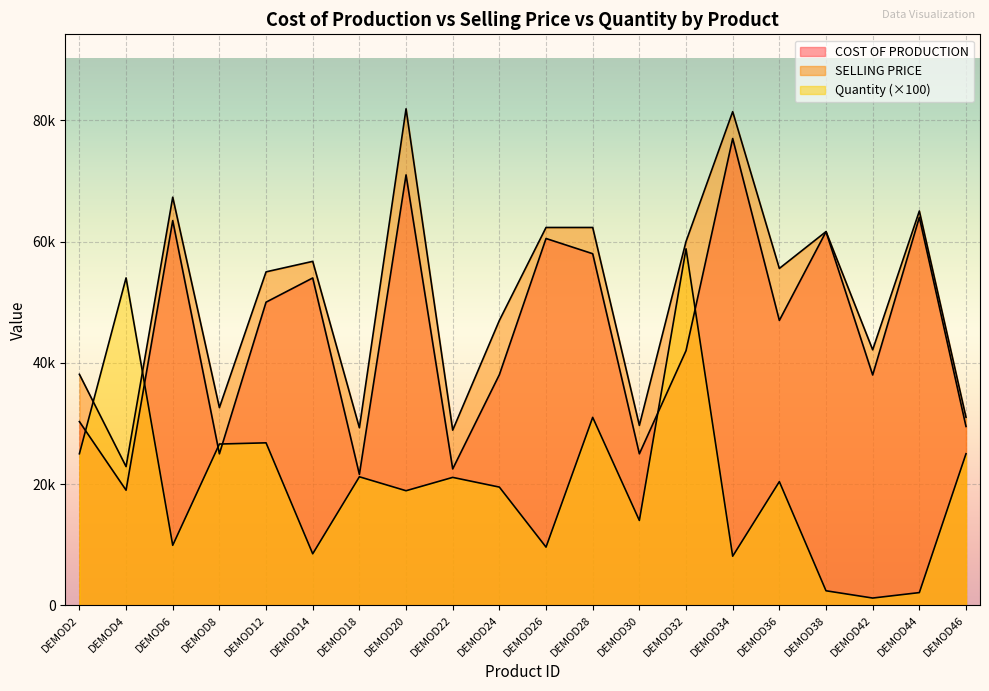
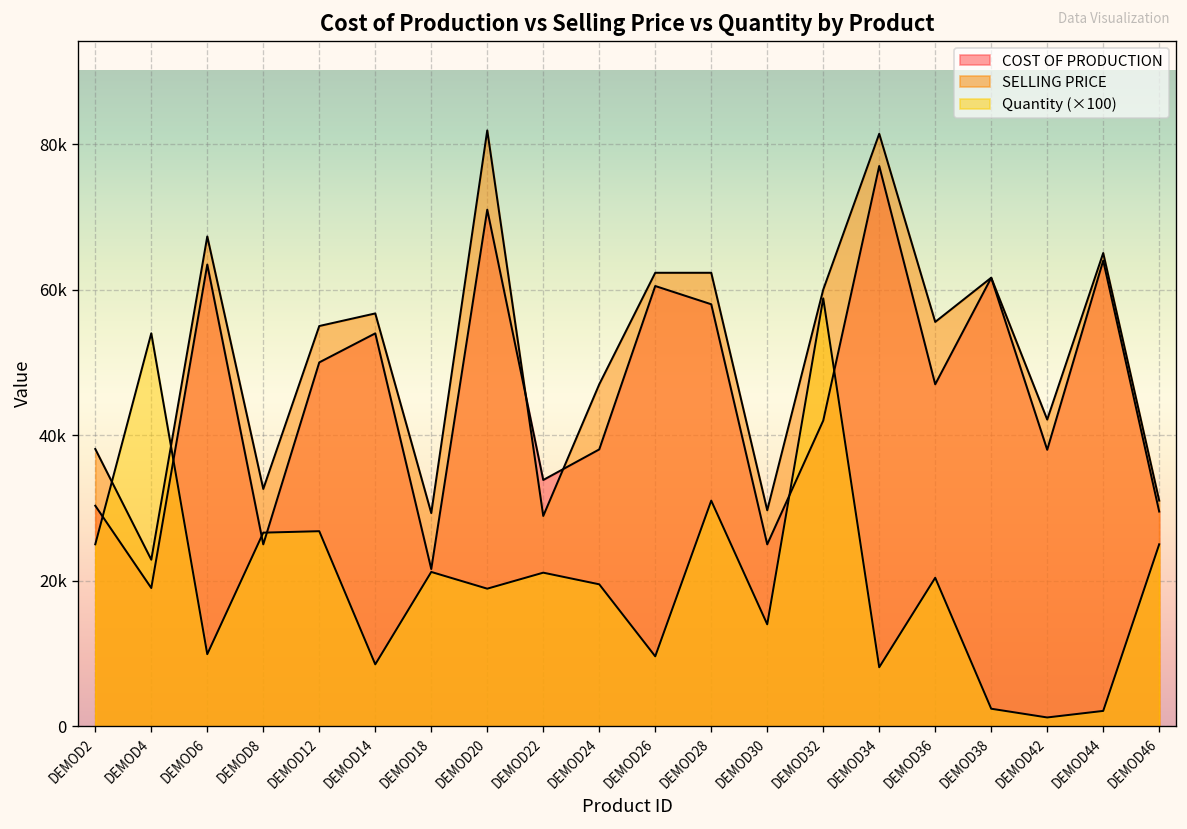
  {
    "COST OF PRODUCTION": {
      "DEMOD2": 30000,
      "DEMOD4": 19000,
      "DEMOD6": 63000,
      "DEMOD8": 25000,
      "DEMOD12": 50000,
      "DEMOD14": 54000,
      "DEMOD20": 71000,
-     "DEMOD22": 22000,
+     "DEMOD22": 34000,
      "DEMOD24": 38000,
      "DEMOD26": 60000,
      "DEMOD28": 58000,
      "DEMOD30": 25000,
      "DEMOD32": 42000,
      "DEMOD34": 77000,
      "DEMOD36": 47000,
      "DEMOD42": 38000,
      "DEMOD44": 64000,
      "DEMOD46": 30000
    }
  }
